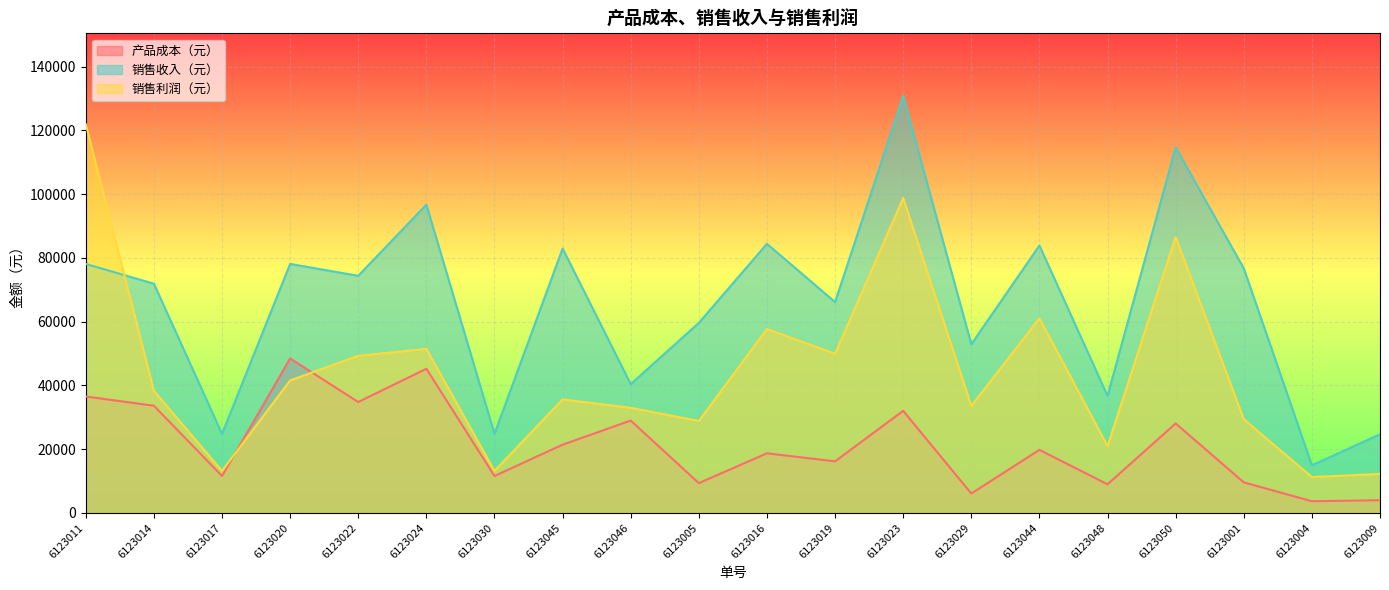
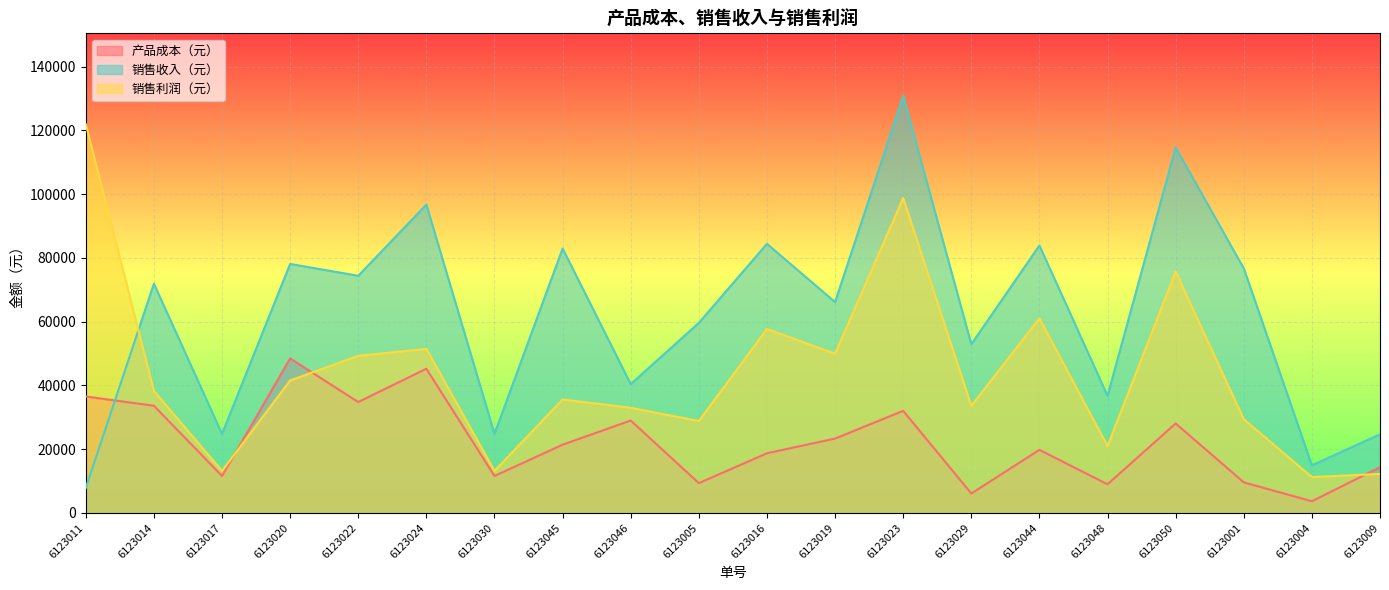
  {
    "产品成本（元）": {
      "6123011": 37000,
      "6123014": 34000,
      "6123017": 12000,
      "6123020": 48000,
      "6123022": 35000,
      "6123024": 45000,
      "6123030": 12000,
      "6123045": 21000,
      "6123046": 29000,
      "6123005": 9000,
      "6123016": 19000,
-     "6123019": 16000,
+     "6123019": 23000,
      "6123023": 32000,
      "6123029": 6000,
      "6123044": 20000,
      "6123048": 9000,
      "6123050": 28000,
      "6123001": 10000,
      "6123004": 4000,
-     "6123009": 4000
+     "6123009": 14000
    },
    "销售收入（元）": {
-     "6123011": 78000,
+     "6123011": 8000,
      "6123014": 72000,
      "6123017": 25000,
      "6123020": 78000,
      "6123022": 74000,
      "6123024": 97000,
      "6123030": 25000,
      "6123045": 83000,
      "6123046": 40000,
      "6123005": 60000,
      "6123016": 84000,
      "6123019": 66000,
      "6123023": 131000,
      "6123029": 53000,
      "6123044": 84000,
      "6123048": 37000,
      "6123050": 115000,
      "6123001": 77000,
      "6123004": 15000,
      "6123009": 25000
    },
    "销售利润（元）": {
      "6123011": 122000,
      "6123014": 38000,
      "6123017": 13000,
      "6123020": 42000,
      "6123022": 49000,
      "6123024": 51000,
      "6123030": 13000,
      "6123045": 36000,
      "6123046": 33000,
      "6123005": 29000,
      "6123016": 58000,
      "6123019": 50000,
      "6123023": 99000,
      "6123029": 34000,
      "6123044": 61000,
      "6123048": 21000,
-     "6123050": 87000,
+     "6123050": 76000,
      "6123001": 29000,
      "6123004": 11000,
      "6123009": 12000
    }
  }
